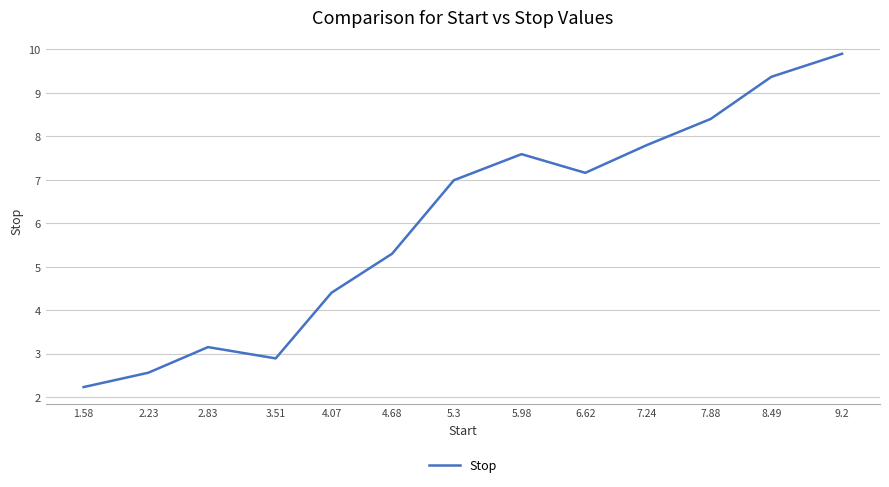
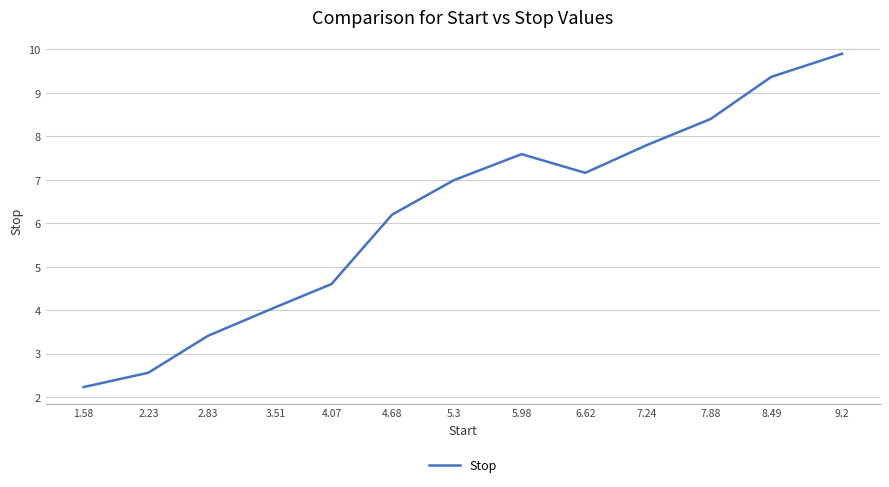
  {
    "1.58": 2.2,
    "2.23": 2.6,
-   "2.83": 3.2,
-   "3.51": 2.9,
-   "4.07": 4.4,
-   "4.68": 5.3,
+   "2.83": 3.4,
+   "3.51": 4.1,
+   "4.07": 4.6,
+   "4.68": 6.2,
    "5.3": 7.0,
    "5.98": 7.6,
    "6.62": 7.2,
    "7.24": 7.8,
    "7.88": 8.4,
    "8.49": 9.4,
    "9.2": 9.9
  }
